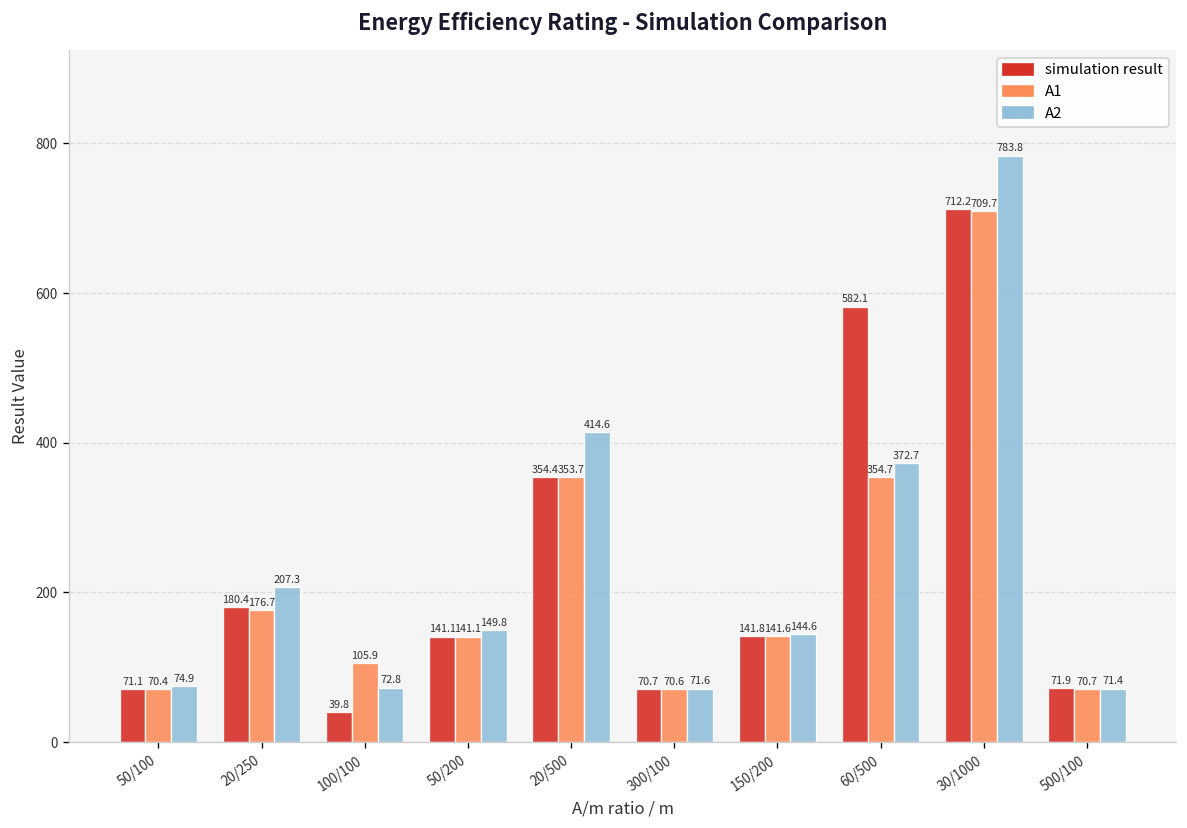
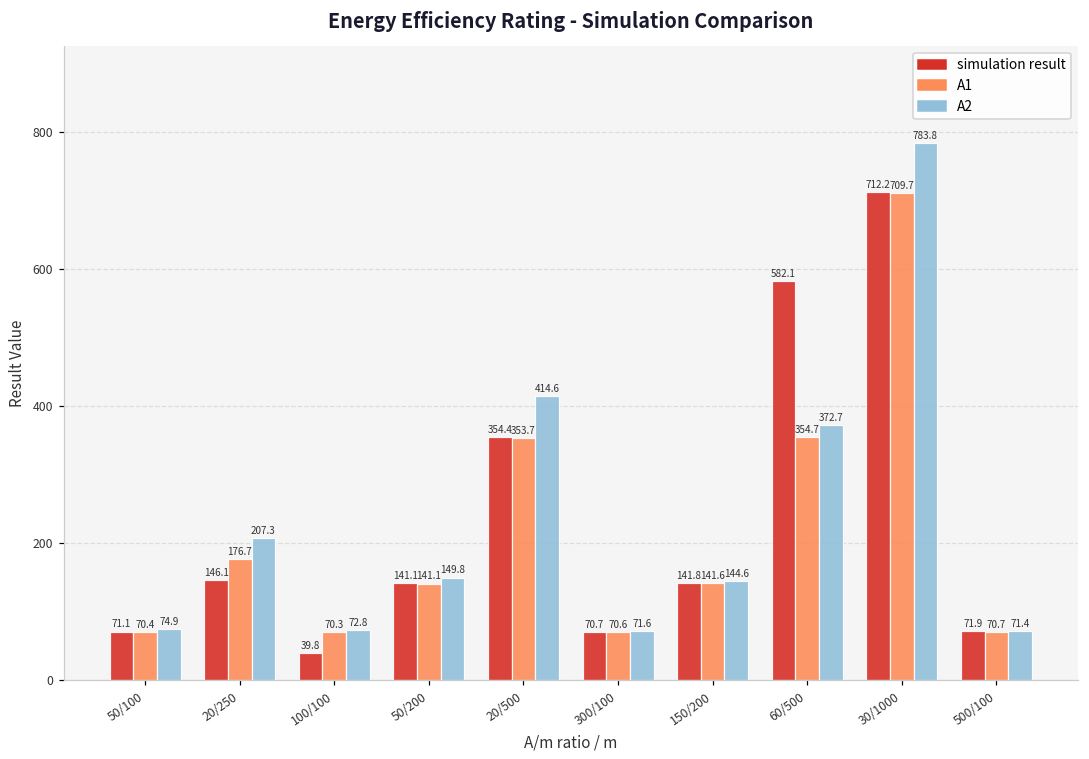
  {
    "simulation result": {
      "50/100": 71.1,
-     "20/250": 180.4,
+     "20/250": 146.1,
      "100/100": 39.8,
      "50/200": 141.1,
      "20/500": 354.4,
      "300/100": 70.7,
      "150/200": 141.8,
      "60/500": 582.1,
      "30/1000": 712.2,
      "500/100": 71.9
    },
    "A1": {
      "50/100": 70.4,
      "20/250": 176.7,
-     "100/100": 105.9,
+     "100/100": 70.3,
      "50/200": 141.1,
      "20/500": 353.7,
      "300/100": 70.6,
      "150/200": 141.6,
      "60/500": 354.7,
      "30/1000": 709.7,
      "500/100": 70.7
    },
    "A2": {
      "50/100": 74.9,
      "20/250": 207.3,
      "100/100": 72.8,
      "50/200": 149.8,
      "20/500": 414.6,
      "300/100": 71.6,
      "150/200": 144.6,
      "60/500": 372.7,
      "30/1000": 783.8,
      "500/100": 71.4
    }
  }
